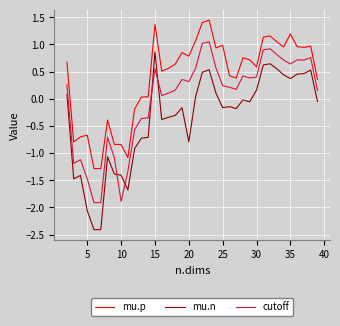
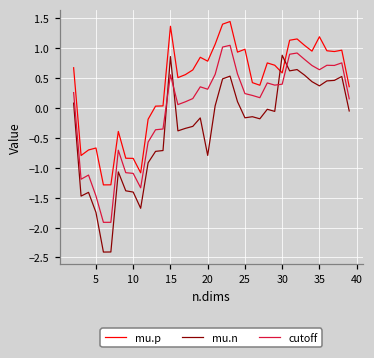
  {
    "mu.p": {
      "5": -0.7,
      "10": -0.8,
      "15": 1.4,
      "20": 0.8,
      "25": 1.0,
      "30": 0.6,
      "35": 1.2
    },
    "mu.n": {
-     "5": -2.1,
+     "5": -1.7,
      "10": -1.4,
      "15": 0.9,
      "20": -0.8,
      "25": -0.2,
-     "30": 0.2,
+     "30": 0.9,
      "35": 0.4
    },
    "cutoff": {
      "5": -1.5,
-     "10": -1.9,
+     "10": -1.1,
      "15": 0.6,
      "20": 0.3,
      "25": 0.2,
      "30": 0.4,
      "35": 0.6
    }
  }
